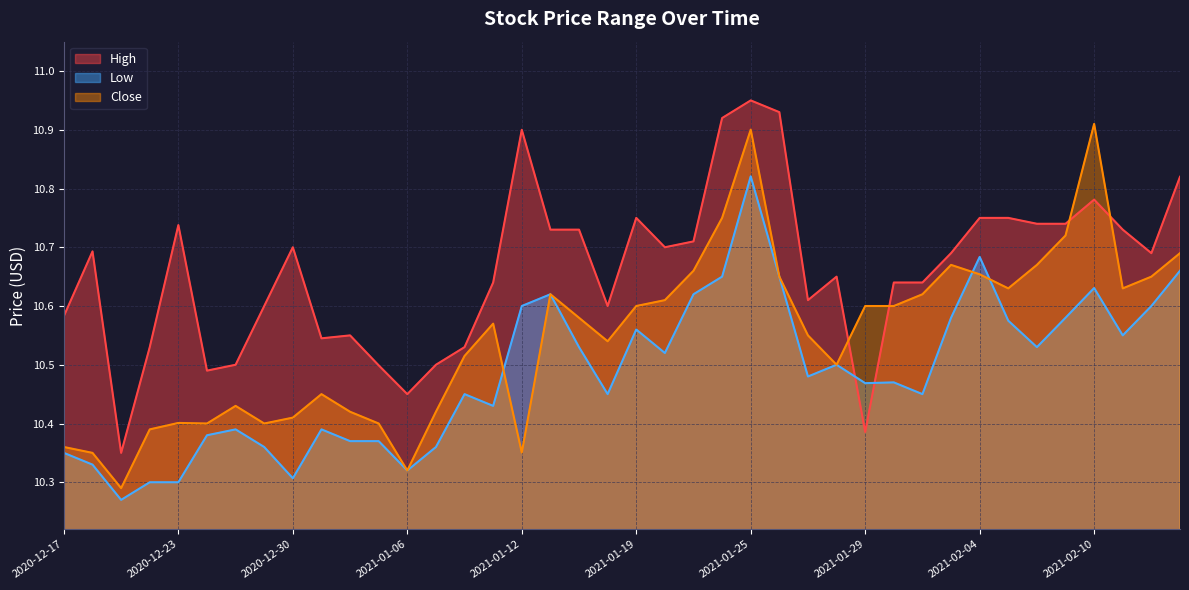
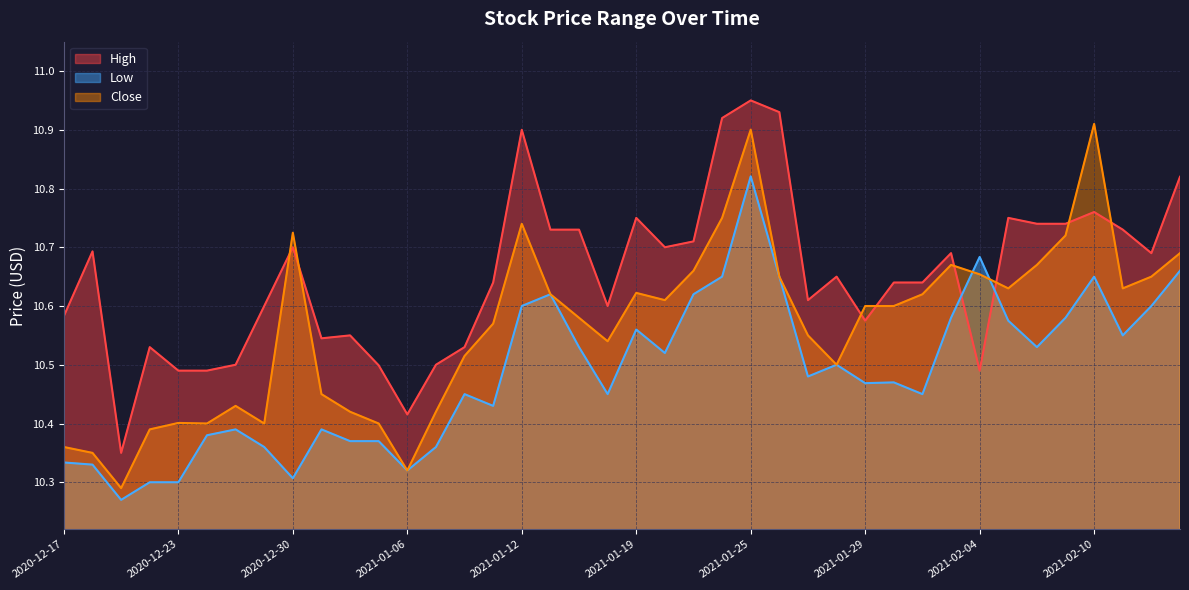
  {
    "High": {
      "2020-12-17": 10.58,
-     "2020-12-23": 10.74,
+     "2020-12-23": 10.49,
      "2020-12-30": 10.70,
-     "2021-01-06": 10.45,
+     "2021-01-06": 10.42,
      "2021-01-12": 10.90,
      "2021-01-19": 10.75,
      "2021-01-25": 10.95,
-     "2021-01-29": 10.39,
-     "2021-02-04": 10.75,
-     "2021-02-10": 10.78
+     "2021-01-29": 10.57,
+     "2021-02-04": 10.49,
+     "2021-02-10": 10.76
    },
    "Low": {
-     "2020-12-17": 10.35,
+     "2020-12-17": 10.33,
      "2020-12-23": 10.30,
      "2020-12-30": 10.31,
      "2021-01-12": 10.60,
      "2021-01-19": 10.56,
      "2021-01-25": 10.82,
      "2021-01-29": 10.47,
      "2021-02-04": 10.68,
-     "2021-02-10": 10.63
+     "2021-02-10": 10.65
    },
    "Close": {
      "2020-12-17": 10.36,
      "2020-12-23": 10.40,
-     "2020-12-30": 10.41,
-     "2021-01-12": 10.35,
-     "2021-01-19": 10.60,
+     "2020-12-30": 10.72,
+     "2021-01-12": 10.74,
+     "2021-01-19": 10.62,
      "2021-01-25": 10.90,
      "2021-01-29": 10.60,
      "2021-02-04": 10.65,
      "2021-02-10": 10.91
    }
  }
